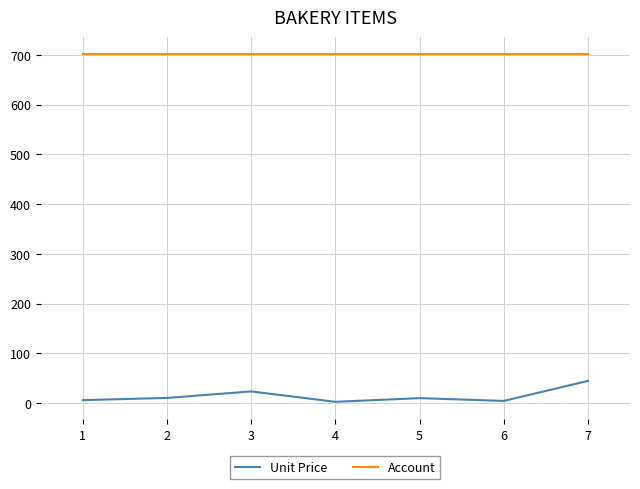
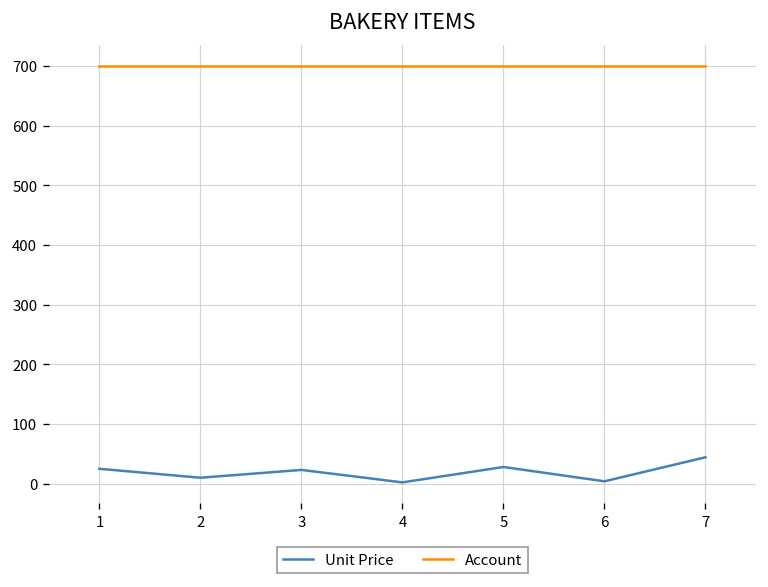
  {
    "Unit Price": {
-     "1": 10,
+     "1": 30,
      "2": 10,
      "3": 20,
      "4": 0,
-     "5": 10,
+     "5": 30,
      "6": 0,
      "7": 40
    },
    "Account": {
      "1": 700,
      "2": 700,
      "3": 700,
      "4": 700,
      "5": 700,
      "6": 700,
      "7": 700
    }
  }
